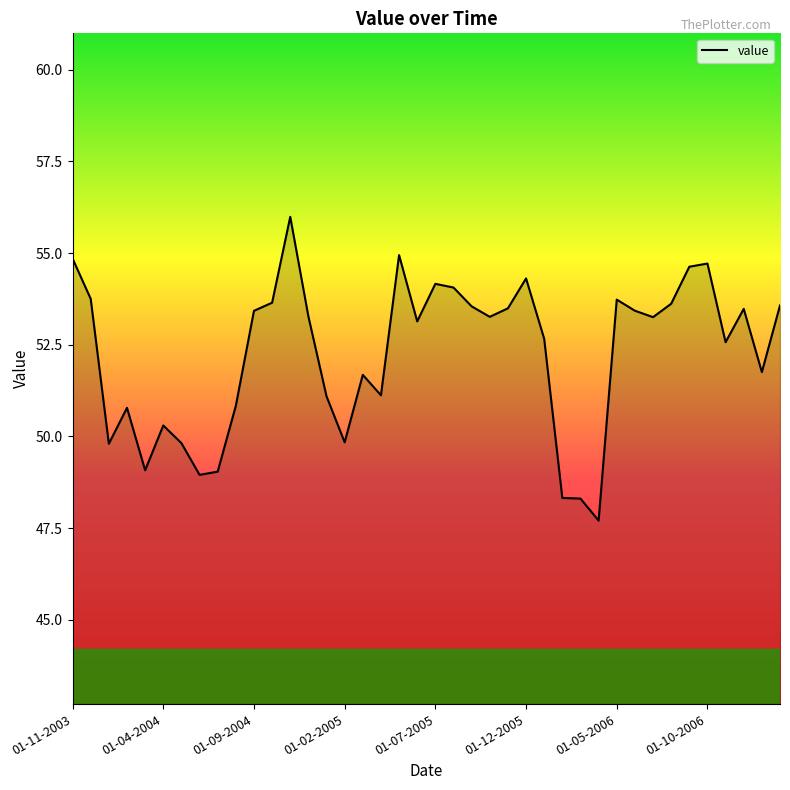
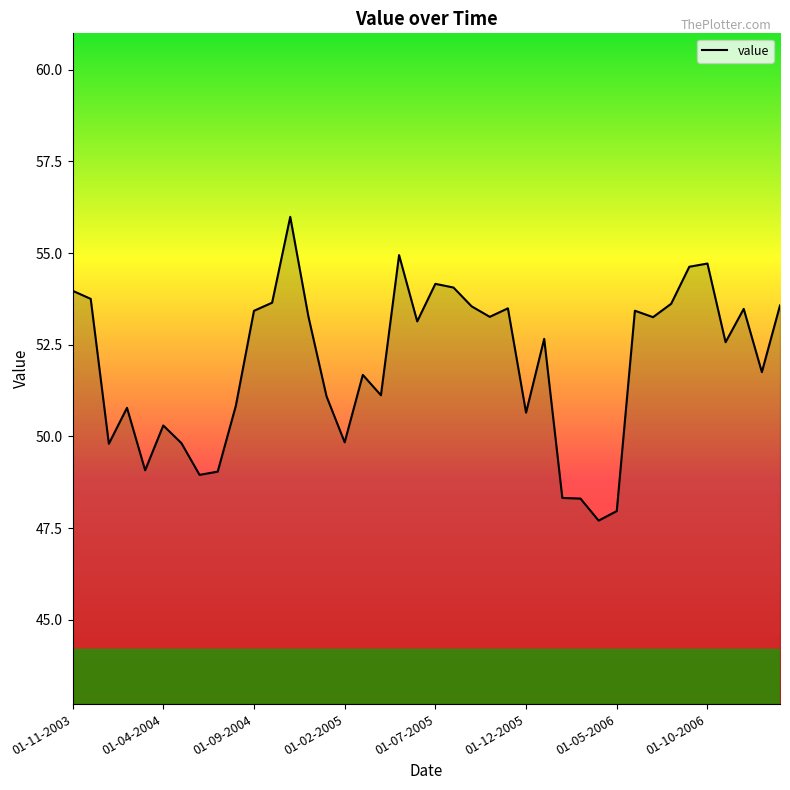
  {
-   "01-11-2003": 54.8,
+   "01-11-2003": 54.0,
    "01-04-2004": 50.3,
    "01-09-2004": 53.4,
    "01-02-2005": 49.8,
    "01-07-2005": 54.2,
-   "01-12-2005": 54.3,
-   "01-05-2006": 53.7,
+   "01-12-2005": 50.6,
+   "01-05-2006": 48.0,
    "01-10-2006": 54.7
  }
